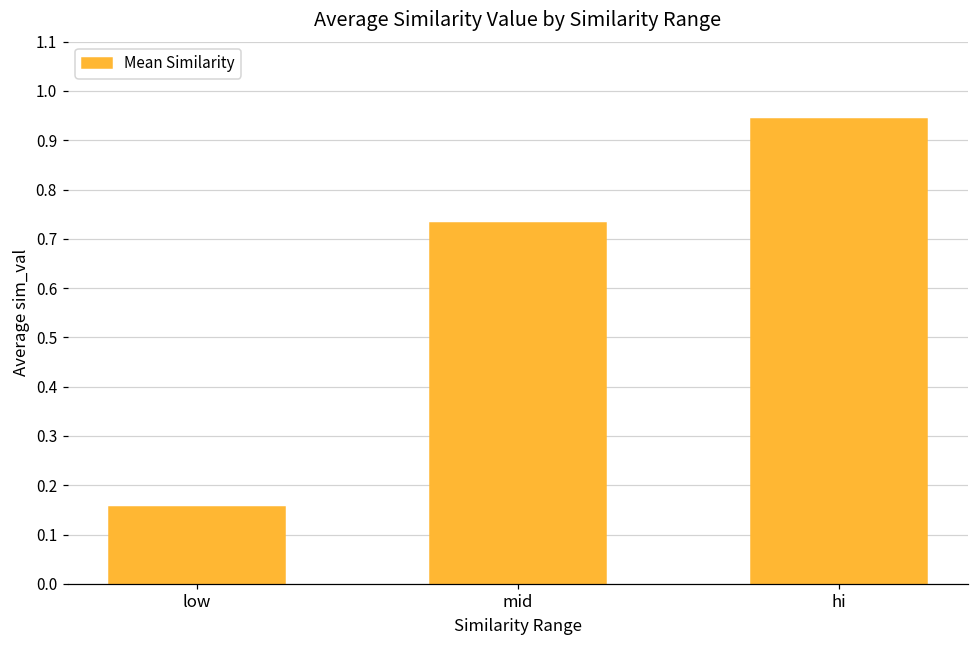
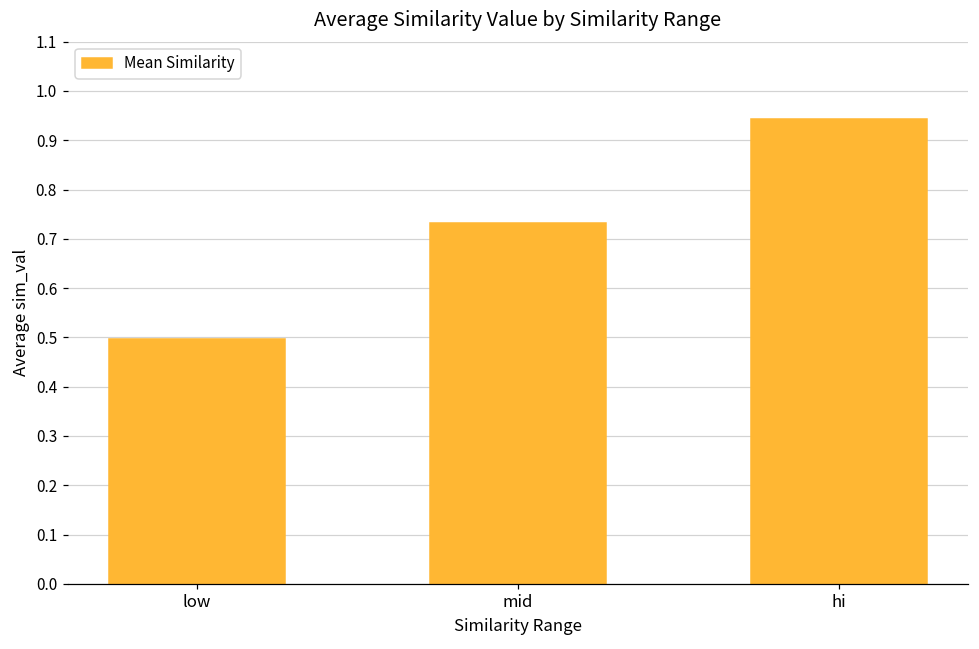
  {
-   "low": 0.16,
+   "low": 0.50,
    "mid": 0.73,
    "hi": 0.94
  }
